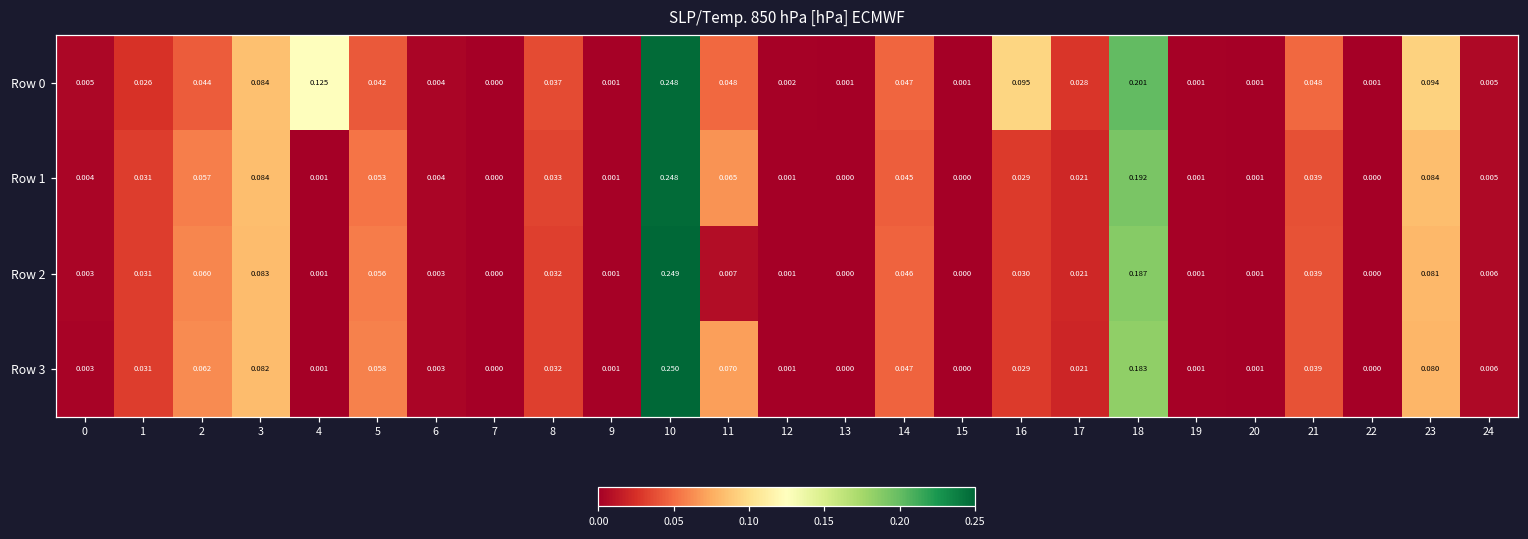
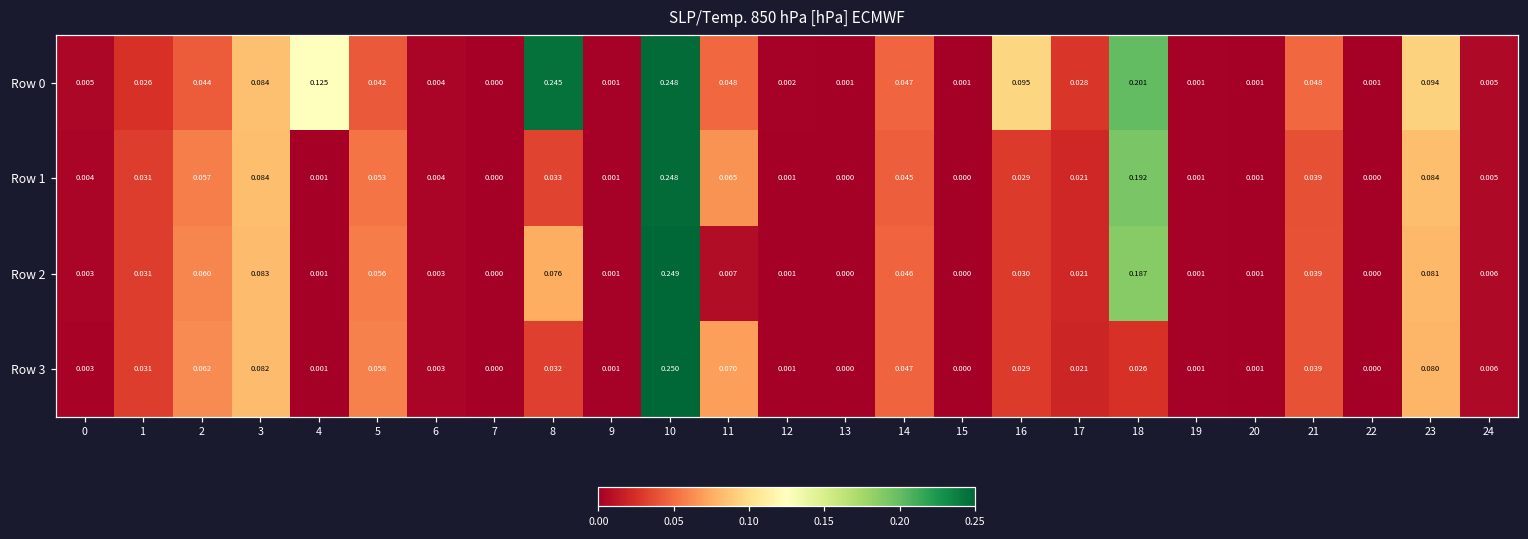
  {
    "Row 0": {
      "0": 0.005,
      "1": 0.026,
      "2": 0.044,
      "3": 0.084,
      "4": 0.125,
      "5": 0.042,
      "6": 0.004,
      "7": 0.000,
-     "8": 0.037,
+     "8": 0.245,
      "9": 0.001,
      "10": 0.248,
      "11": 0.048,
      "12": 0.002,
      "13": 0.001,
      "14": 0.047,
      "15": 0.001,
      "16": 0.095,
      "17": 0.028,
      "18": 0.201,
      "19": 0.001,
      "20": 0.001,
      "21": 0.048,
      "22": 0.001,
      "23": 0.094,
      "24": 0.005
    },
    "Row 1": {
      "0": 0.004,
      "1": 0.031,
      "2": 0.057,
      "3": 0.084,
      "4": 0.001,
      "5": 0.053,
      "6": 0.004,
      "7": 0.000,
      "8": 0.033,
      "9": 0.001,
      "10": 0.248,
      "11": 0.065,
      "12": 0.001,
      "13": 0.000,
      "14": 0.045,
      "15": 0.000,
      "16": 0.029,
      "17": 0.021,
      "18": 0.192,
      "19": 0.001,
      "20": 0.001,
      "21": 0.039,
      "22": 0.000,
      "23": 0.084,
      "24": 0.005
    },
    "Row 2": {
      "0": 0.003,
      "1": 0.031,
      "2": 0.060,
      "3": 0.083,
      "4": 0.001,
      "5": 0.056,
      "6": 0.003,
      "7": 0.000,
-     "8": 0.032,
+     "8": 0.076,
      "9": 0.001,
      "10": 0.249,
      "11": 0.007,
      "12": 0.001,
      "13": 0.000,
      "14": 0.046,
      "15": 0.000,
      "16": 0.030,
      "17": 0.021,
      "18": 0.187,
      "19": 0.001,
      "20": 0.001,
      "21": 0.039,
      "22": 0.000,
      "23": 0.081,
      "24": 0.006
    },
    "Row 3": {
      "0": 0.003,
      "1": 0.031,
      "2": 0.062,
      "3": 0.082,
      "4": 0.001,
      "5": 0.058,
      "6": 0.003,
      "7": 0.000,
      "8": 0.032,
      "9": 0.001,
      "10": 0.250,
      "11": 0.070,
      "12": 0.001,
      "13": 0.000,
      "14": 0.047,
      "15": 0.000,
      "16": 0.029,
      "17": 0.021,
-     "18": 0.183,
+     "18": 0.026,
      "19": 0.001,
      "20": 0.001,
      "21": 0.039,
      "22": 0.000,
      "23": 0.080,
      "24": 0.006
    }
  }
